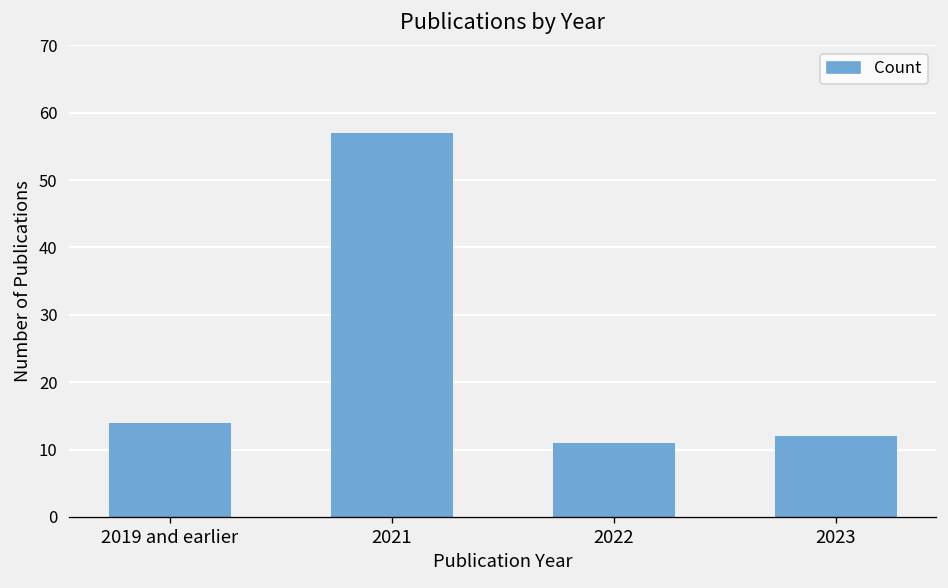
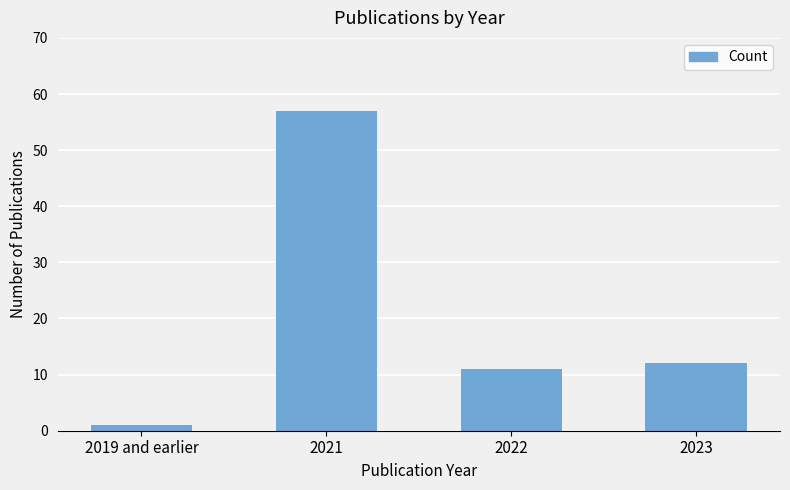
  {
-   "2019 and earlier": 14,
+   "2019 and earlier": 1,
    "2021": 57,
    "2022": 11,
    "2023": 12
  }
